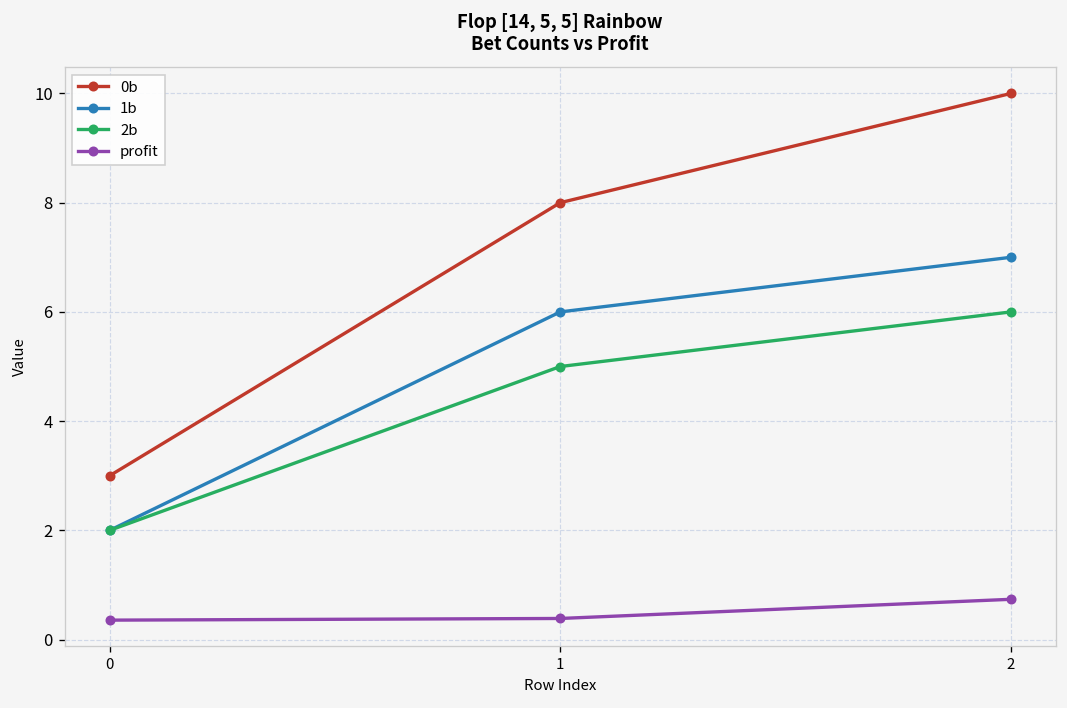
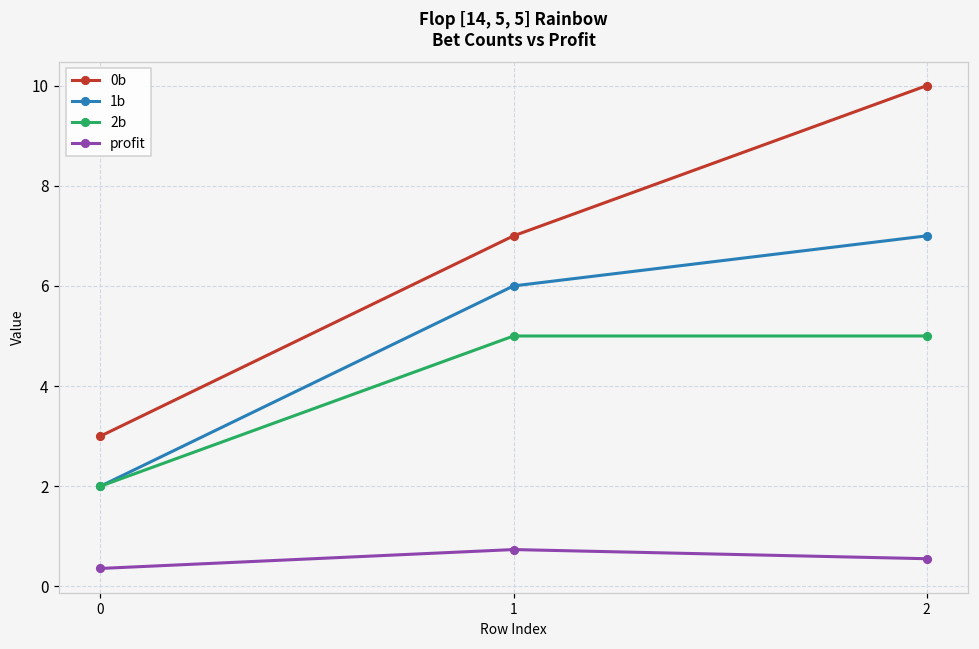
  {
    "0b": {
      "0": 3,
-     "1": 8,
+     "1": 7,
      "2": 10
    },
    "1b": {
      "1": 6.0,
      "2": 7.0
    },
    "2b": {
      "1": 5,
-     "2": 6
+     "2": 5
    },
    "profit": {
      "0": 0.4,
-     "1": 0.4,
-     "2": 0.7
+     "1": 0.7,
+     "2": 0.6
    }
  }
